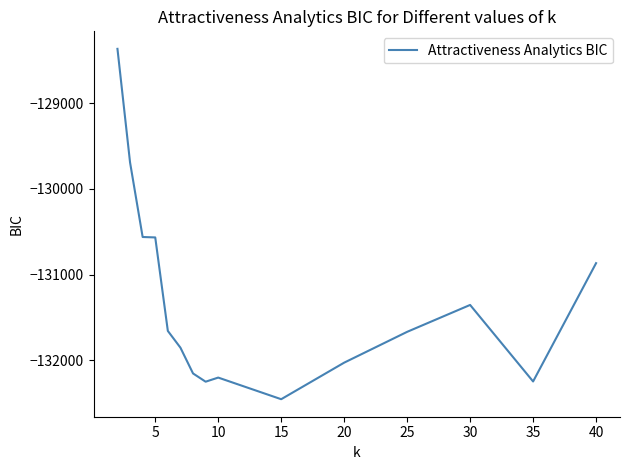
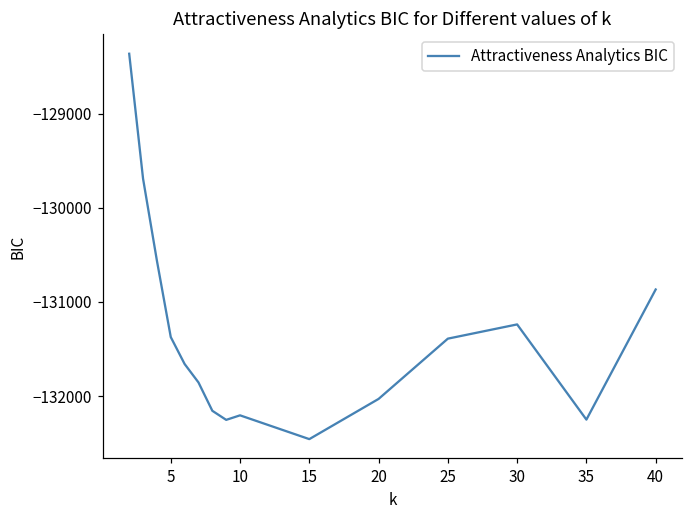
  {
-   "5": -130600,
+   "5": -131400,
    "10": -132200,
    "15": -132500,
    "20": -132000,
-   "25": -131700,
-   "30": -131400,
+   "25": -131400,
+   "30": -131200,
    "35": -132200,
    "40": -130900
  }
